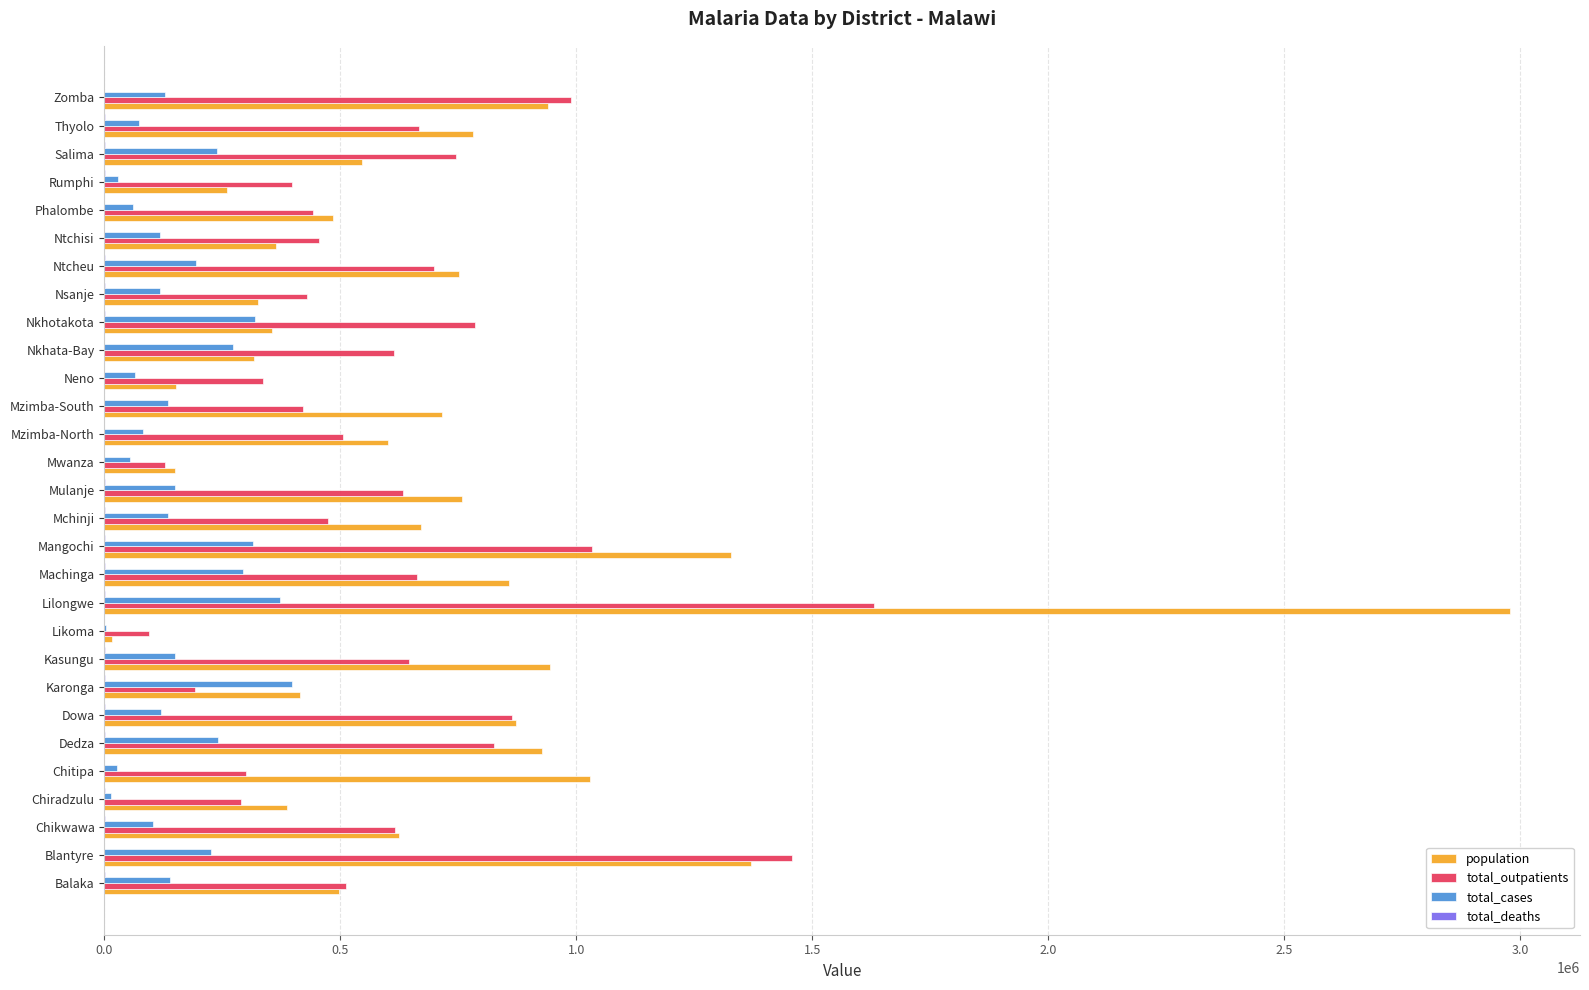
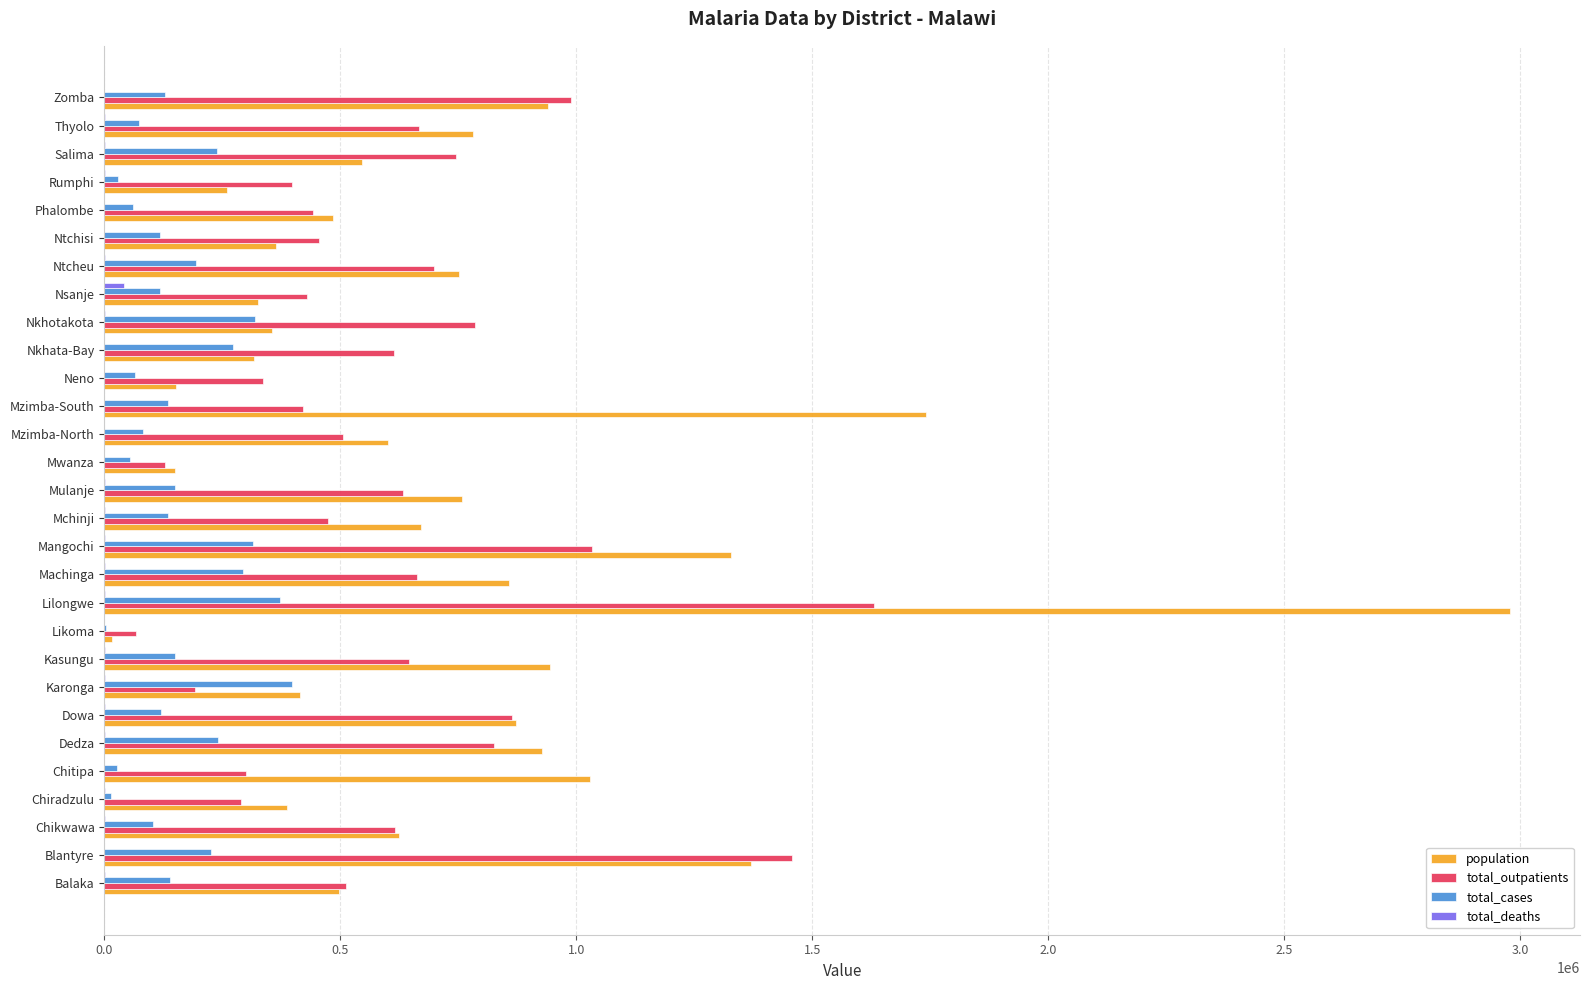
  {
    "population": {
      "Zomba": 940000,
      "Thyolo": 780000,
      "Salima": 550000,
      "Rumphi": 260000,
      "Phalombe": 480000,
      "Ntchisi": 360000,
      "Ntcheu": 750000,
      "Nsanje": 330000,
      "Nkhotakota": 360000,
      "Nkhata-Bay": 320000,
      "Neno": 150000,
-     "Mzimba-South": 710000,
+     "Mzimba-South": 1740000,
      "Mzimba-North": 600000,
      "Mwanza": 150000,
      "Mulanje": 760000,
      "Mchinji": 670000,
      "Mangochi": 1330000,
      "Machinga": 860000,
      "Lilongwe": 2980000,
      "Likoma": 20000,
      "Kasungu": 950000,
      "Karonga": 410000,
      "Dowa": 870000,
      "Dedza": 930000,
      "Chitipa": 1030000,
      "Chiradzulu": 390000,
      "Chikwawa": 620000,
      "Blantyre": 1370000,
      "Balaka": 500000
    },
    "total_outpatients": {
      "Zomba": 990000,
      "Thyolo": 670000,
      "Salima": 740000,
      "Rumphi": 400000,
      "Phalombe": 440000,
      "Ntchisi": 450000,
      "Ntcheu": 700000,
      "Nsanje": 430000,
      "Nkhotakota": 780000,
      "Nkhata-Bay": 610000,
      "Neno": 340000,
      "Mzimba-South": 420000,
      "Mzimba-North": 500000,
      "Mwanza": 130000,
      "Mulanje": 630000,
      "Mchinji": 470000,
      "Mangochi": 1030000,
      "Machinga": 660000,
      "Lilongwe": 1630000,
-     "Likoma": 90000,
+     "Likoma": 70000,
      "Kasungu": 650000,
      "Karonga": 190000,
      "Dowa": 860000,
      "Dedza": 830000,
      "Chitipa": 300000,
      "Chiradzulu": 290000,
      "Chikwawa": 620000,
      "Blantyre": 1460000,
      "Balaka": 510000
    },
    "total_cases": {
      "Zomba": 130000,
      "Thyolo": 70000,
      "Salima": 240000,
      "Rumphi": 30000,
      "Phalombe": 60000,
      "Ntchisi": 120000,
      "Ntcheu": 190000,
      "Nsanje": 120000,
      "Nkhotakota": 320000,
      "Nkhata-Bay": 270000,
      "Neno": 60000,
      "Mzimba-South": 140000,
      "Mzimba-North": 80000,
      "Mwanza": 50000,
      "Mulanje": 150000,
      "Mchinji": 130000,
      "Mangochi": 310000,
      "Machinga": 290000,
      "Lilongwe": 370000,
      "Kasungu": 150000,
      "Karonga": 400000,
      "Dowa": 120000,
      "Dedza": 240000,
      "Chitipa": 30000,
      "Chiradzulu": 10000,
      "Chikwawa": 100000,
      "Blantyre": 230000,
      "Balaka": 140000
    },
    "total_deaths": {
-     "Nsanje": 0
+     "Nsanje": 40000
    }
  }
